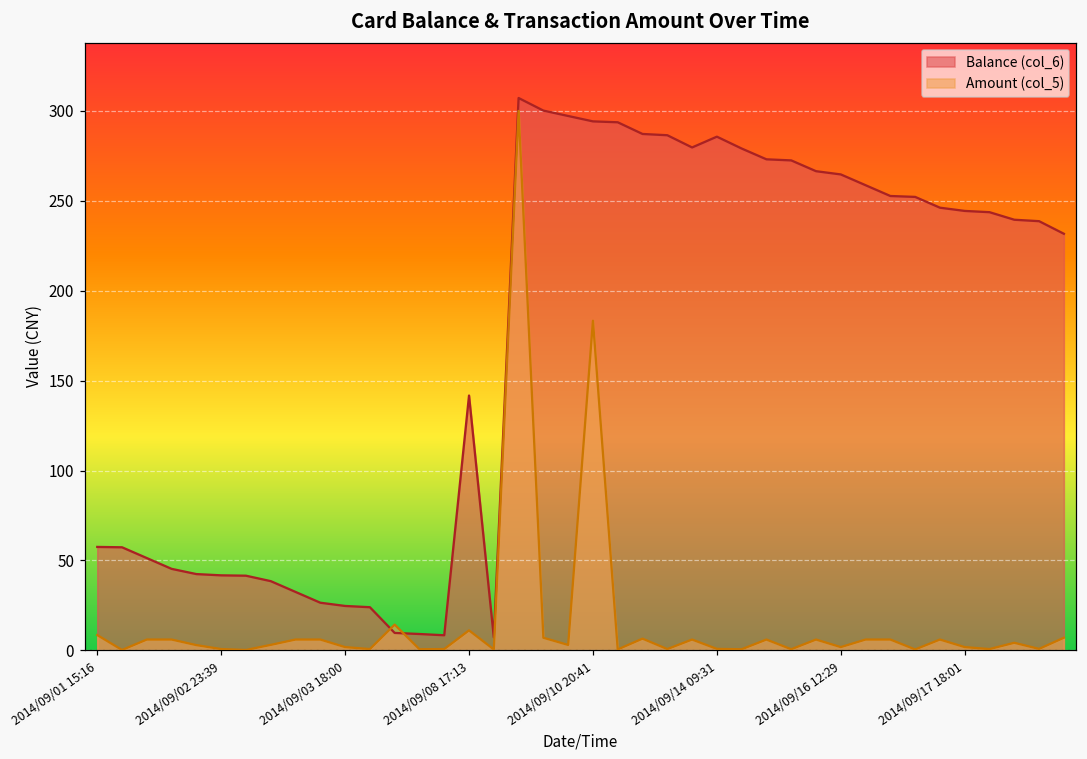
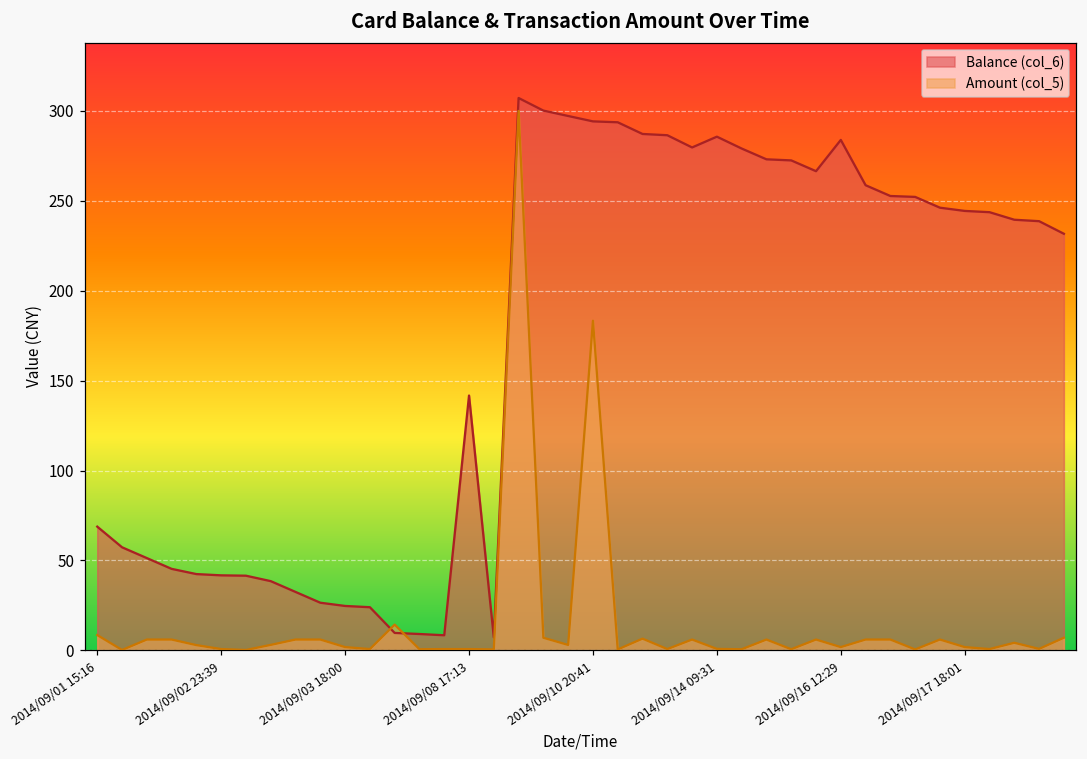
  {
    "Balance (col_6)": {
-     "2014/09/01 15:16": 58,
+     "2014/09/01 15:16": 69,
      "2014/09/02 23:39": 42,
      "2014/09/08 17:13": 142,
      "2014/09/10 20:41": 294,
-     "2014/09/16 12:29": 265
+     "2014/09/16 12:29": 284
    },
    "Amount (col_5)": {
      "2014/09/01 15:16": 9,
      "2014/09/02 23:39": 1,
-     "2014/09/08 17:13": 11,
+     "2014/09/08 17:13": 1,
      "2014/09/10 20:41": 183,
      "2014/09/16 12:29": 2
    }
  }
